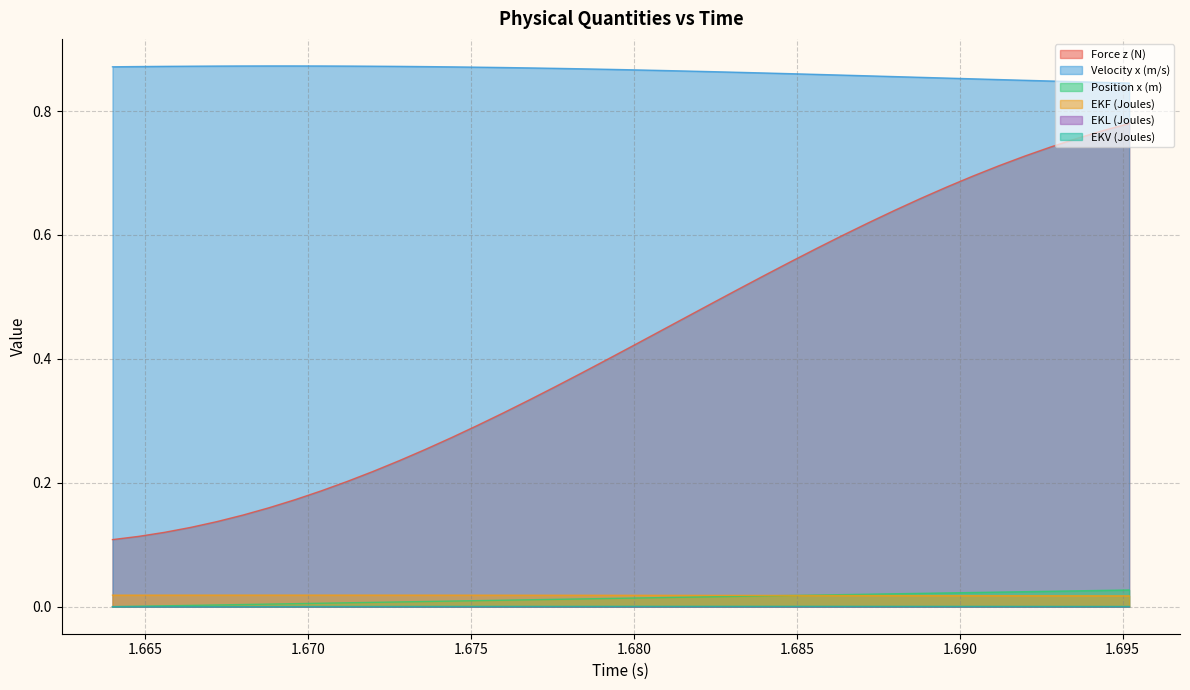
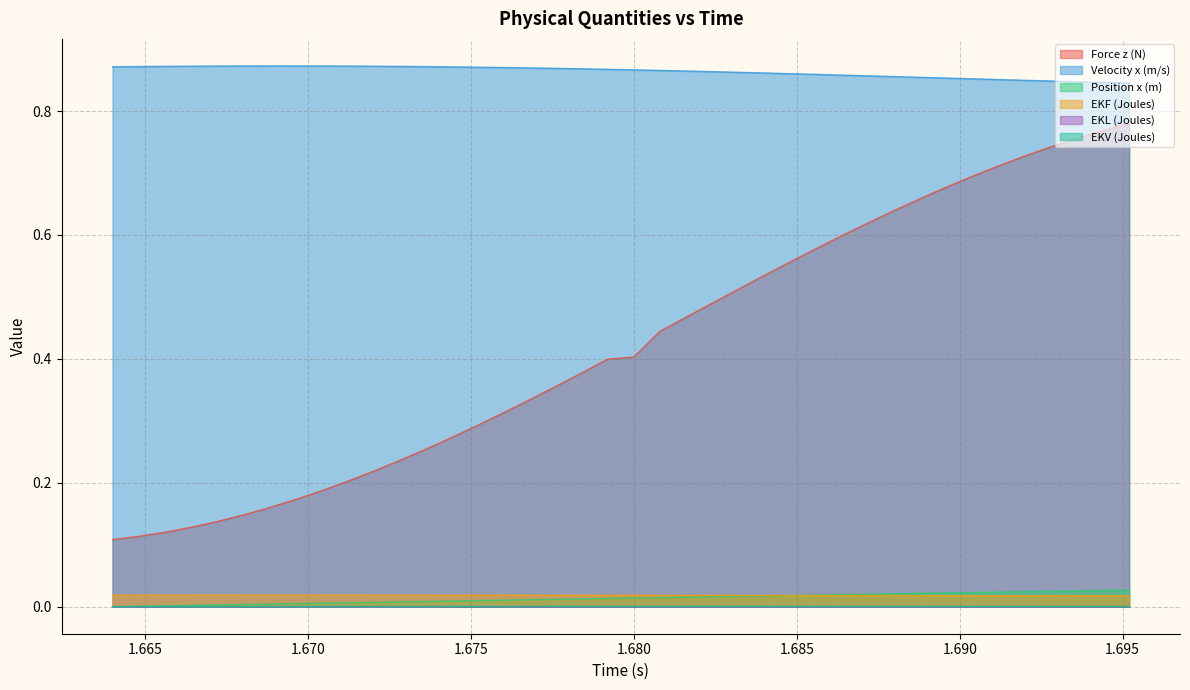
  {
    "Force z (N)": {
-     "1.680": 0.42
+     "1.680": 0.40
    },
    "EKF (Joules)": {
      "1.680": 0.02
    }
  }
